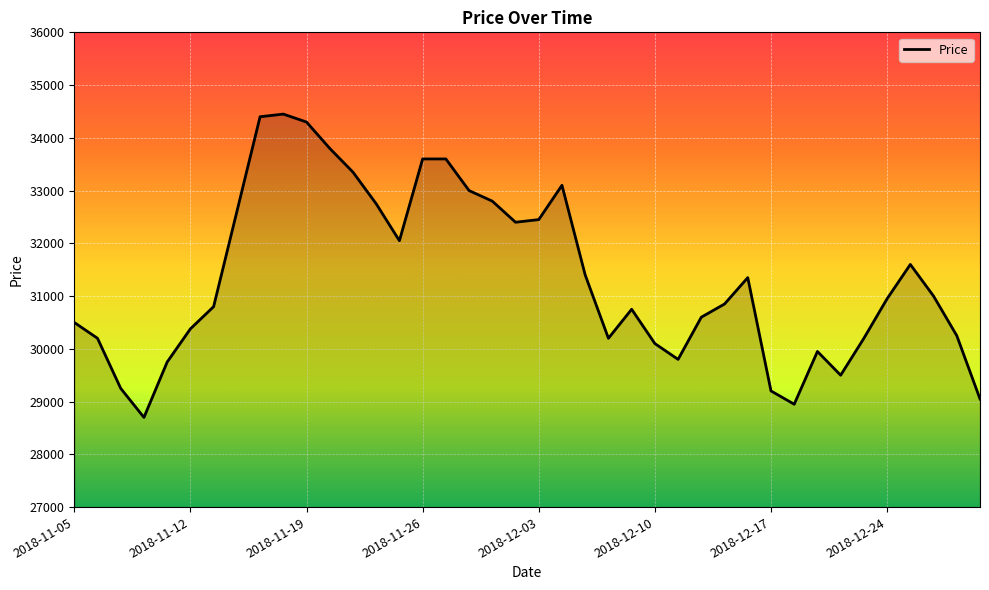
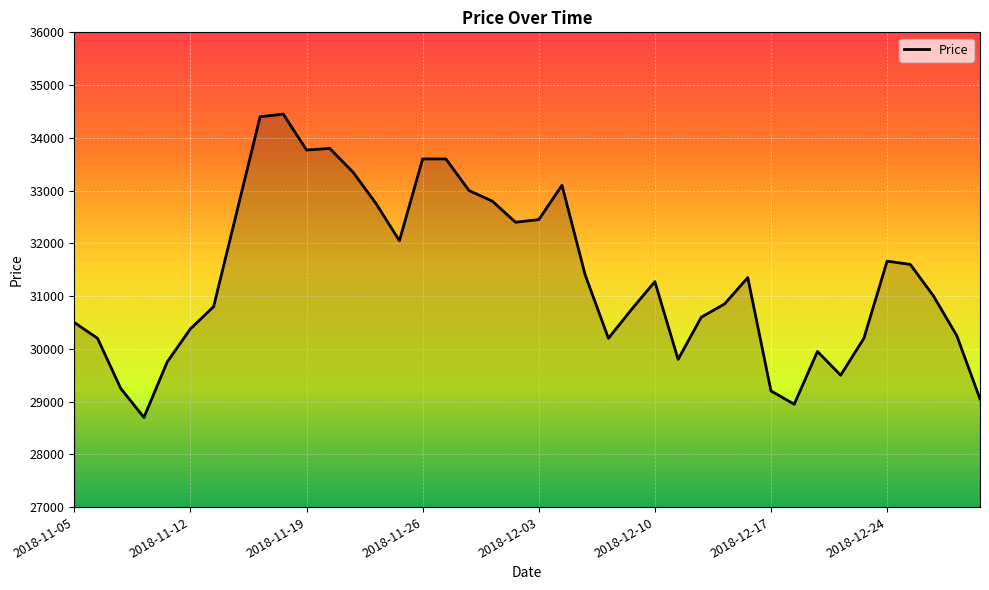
  {
    "2018-11-05": 30500,
    "2018-11-12": 30400,
-   "2018-11-19": 34300,
+   "2018-11-19": 33800,
    "2018-11-26": 33600,
    "2018-12-03": 32500,
-   "2018-12-10": 30100,
+   "2018-12-10": 31300,
    "2018-12-17": 29200,
-   "2018-12-24": 31000
+   "2018-12-24": 31700
  }
